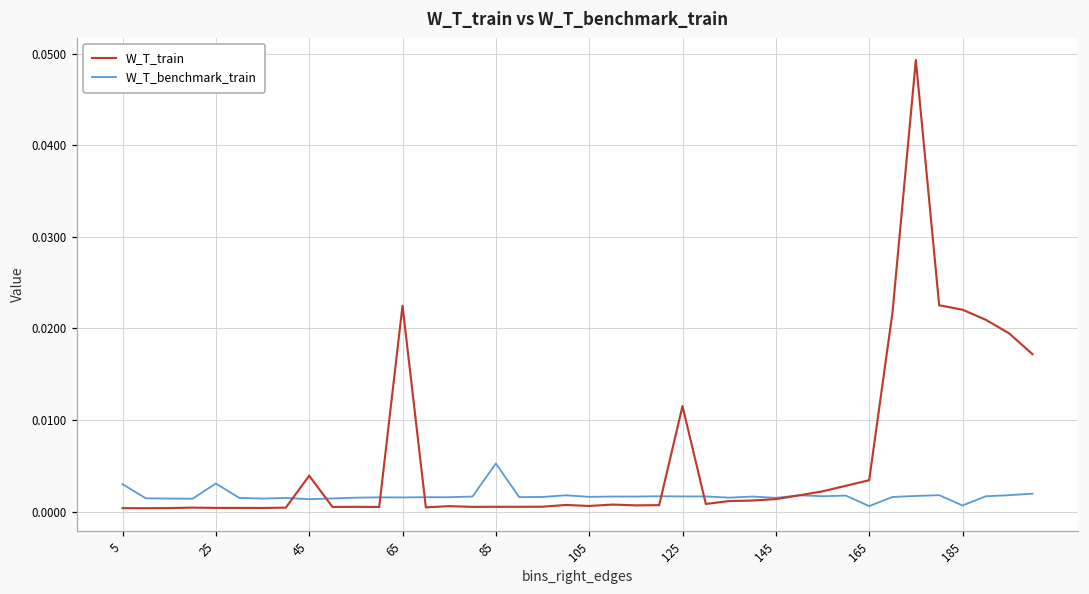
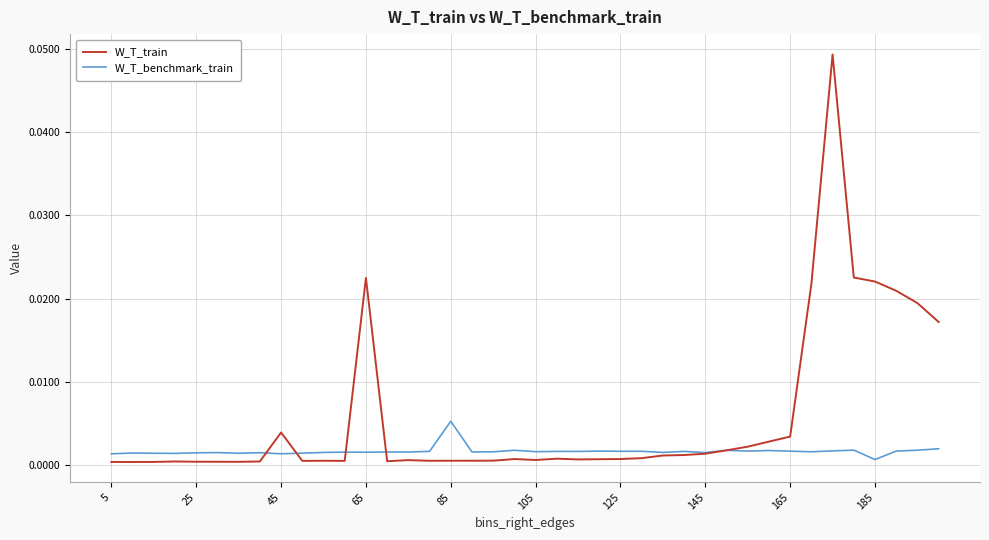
  {
    "W_T_train": {
      "5": 0.000,
      "25": 0.000,
      "45": 0.004,
      "65": 0.022,
      "85": 0.001,
      "105": 0.001,
-     "125": 0.012,
+     "125": 0.001,
      "165": 0.003,
      "185": 0.022
    },
    "W_T_benchmark_train": {
-     "5": 0.003,
-     "25": 0.003,
+     "5": 0.001,
+     "25": 0.001,
      "45": 0.001,
      "65": 0.002,
      "85": 0.005,
      "105": 0.002,
      "125": 0.002,
-     "165": 0.001,
+     "165": 0.002,
      "185": 0.001
    }
  }
